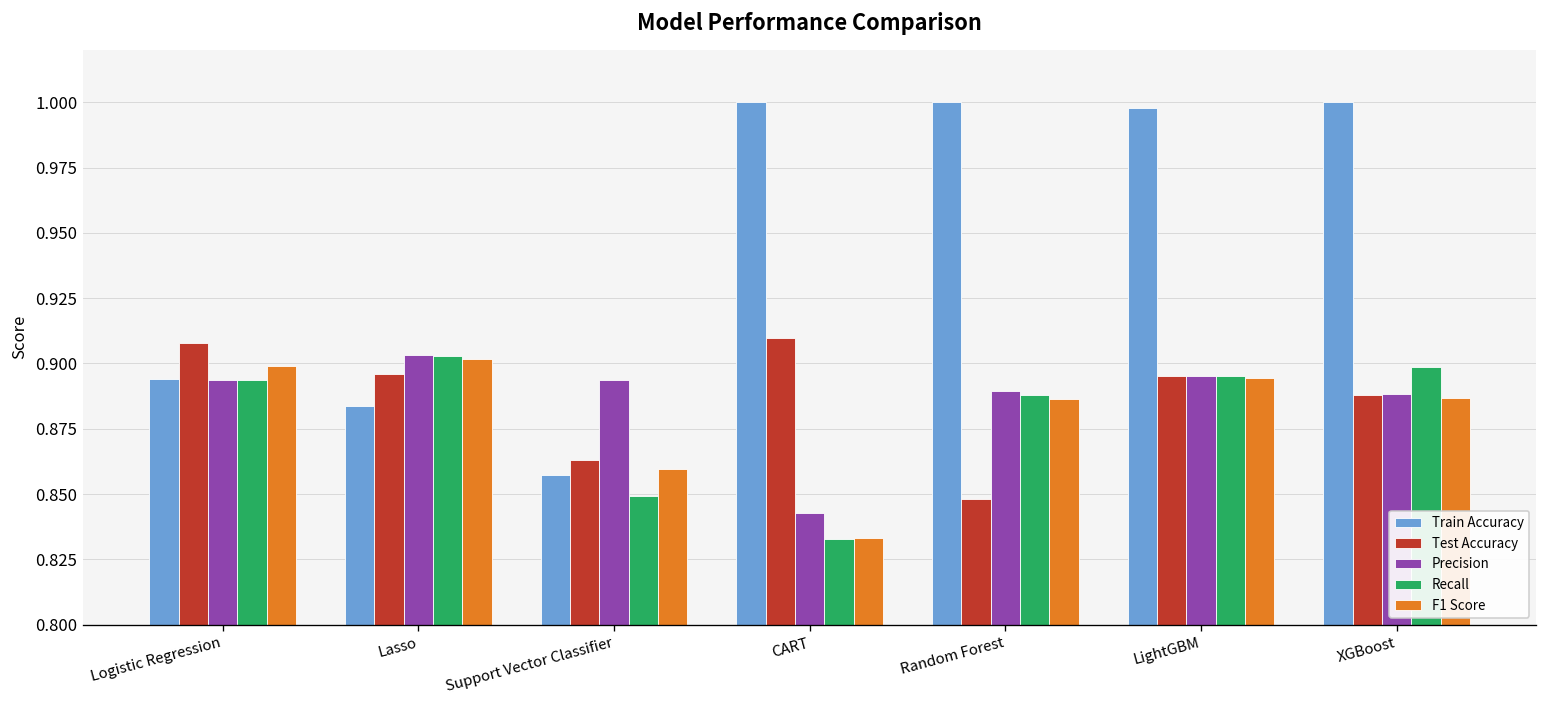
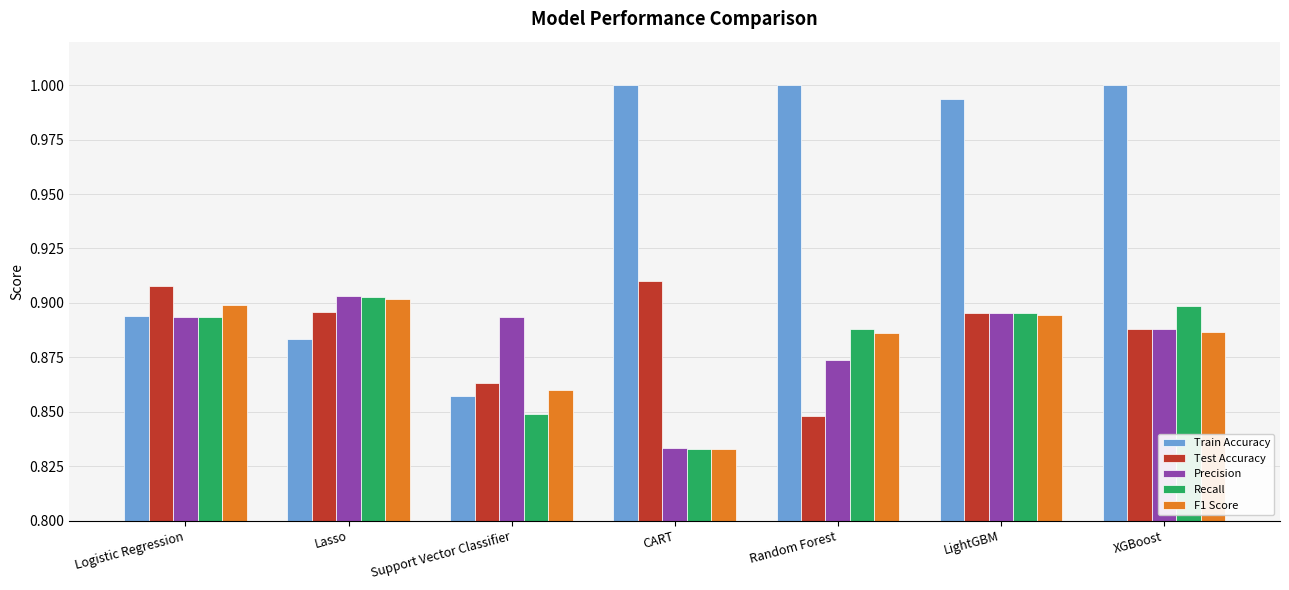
  {
    "Train Accuracy": {
      "Logistic Regression": 0.894,
      "Lasso": 0.884,
      "Support Vector Classifier": 0.857,
      "CART": 1.000,
      "Random Forest": 1.000,
-     "LightGBM": 0.998,
+     "LightGBM": 0.994,
      "XGBoost": 1.000
    },
    "Test Accuracy": {
      "Logistic Regression": 0.908,
      "Lasso": 0.896,
      "Support Vector Classifier": 0.863,
      "CART": 0.910,
      "Random Forest": 0.848,
      "LightGBM": 0.895,
      "XGBoost": 0.888
    },
    "Precision": {
      "Logistic Regression": 0.894,
      "Lasso": 0.903,
      "Support Vector Classifier": 0.894,
-     "CART": 0.843,
-     "Random Forest": 0.889,
+     "CART": 0.833,
+     "Random Forest": 0.874,
      "LightGBM": 0.895,
      "XGBoost": 0.888
    },
    "Recall": {
      "Logistic Regression": 0.893,
      "Lasso": 0.903,
      "Support Vector Classifier": 0.849,
      "CART": 0.833,
      "Random Forest": 0.888,
      "LightGBM": 0.895,
      "XGBoost": 0.899
    },
    "F1 Score": {
      "Logistic Regression": 0.899,
      "Lasso": 0.902,
      "Support Vector Classifier": 0.860,
      "CART": 0.833,
      "Random Forest": 0.886,
      "LightGBM": 0.894,
      "XGBoost": 0.887
    }
  }
